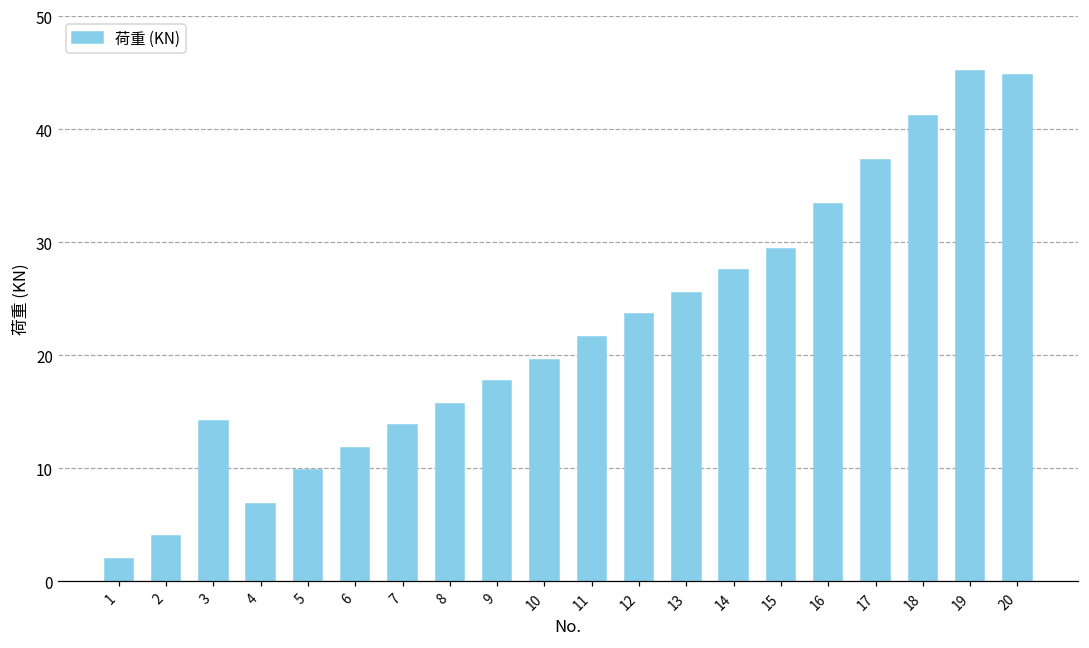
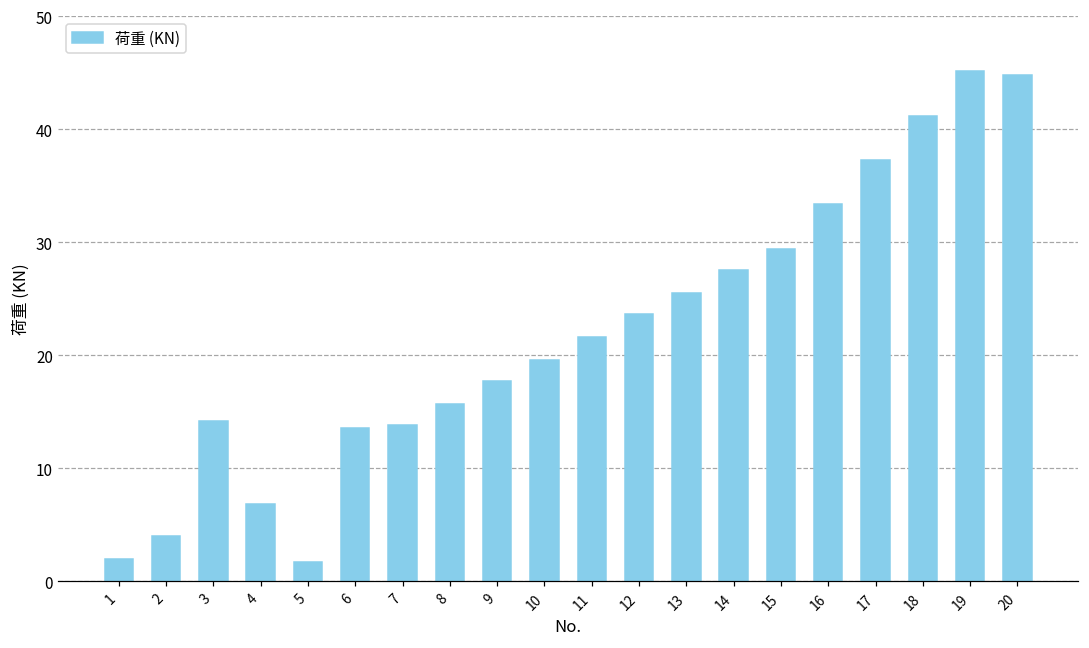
  {
    "1": 2.0,
    "2": 4.0,
    "3": 14.2,
    "4": 6.8,
-   "5": 9.8,
-   "6": 11.8,
+   "5": 1.7,
+   "6": 13.6,
    "7": 13.8,
    "8": 15.7,
    "9": 17.7,
    "10": 19.6,
    "11": 21.6,
    "12": 23.6,
    "13": 25.5,
    "14": 27.5,
    "15": 29.4,
    "16": 33.4,
    "17": 37.3,
    "18": 41.2,
    "19": 45.1,
    "20": 44.8
  }
